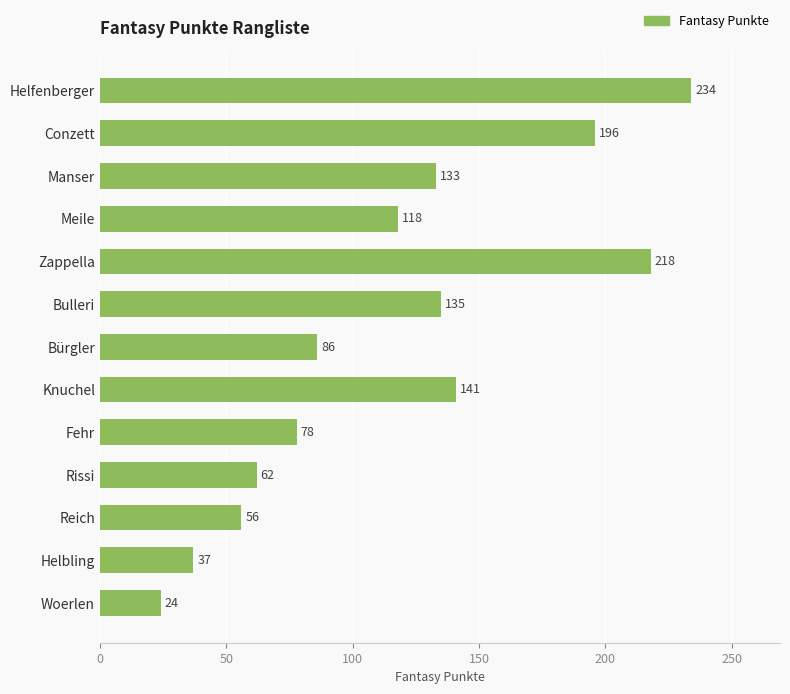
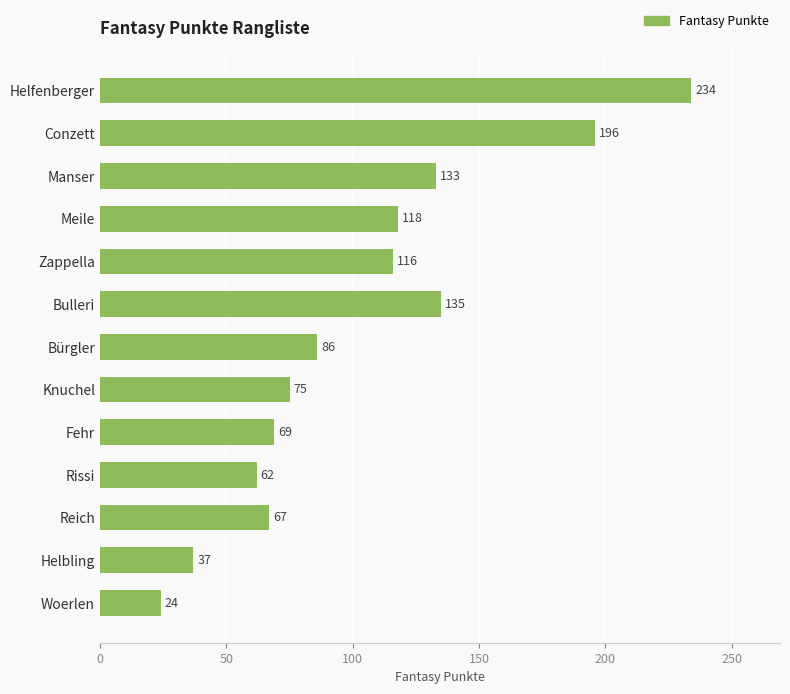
  {
    "Helfenberger": 234,
    "Conzett": 196,
    "Manser": 133,
    "Meile": 118,
-   "Zappella": 218,
+   "Zappella": 116,
    "Bulleri": 135,
    "Bürgler": 86,
-   "Knuchel": 141,
-   "Fehr": 78,
+   "Knuchel": 75,
+   "Fehr": 69,
    "Rissi": 62,
-   "Reich": 56,
+   "Reich": 67,
    "Helbling": 37,
    "Woerlen": 24
  }
